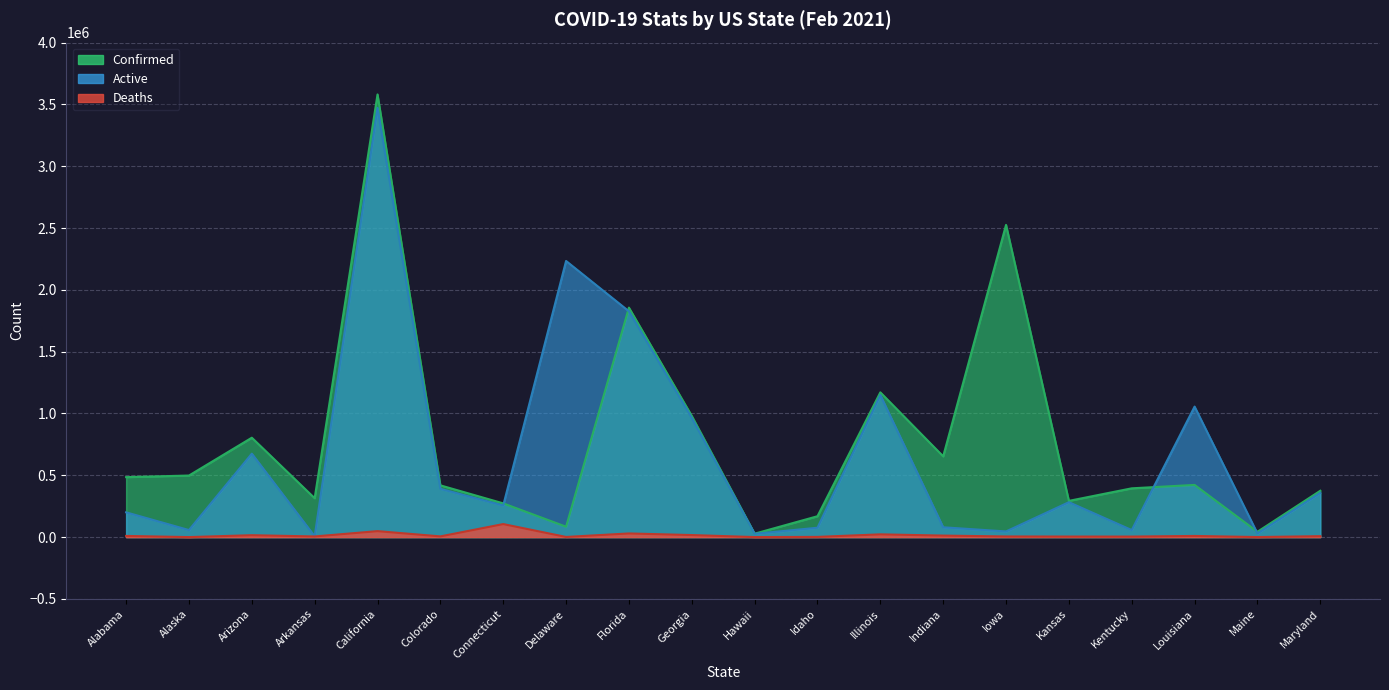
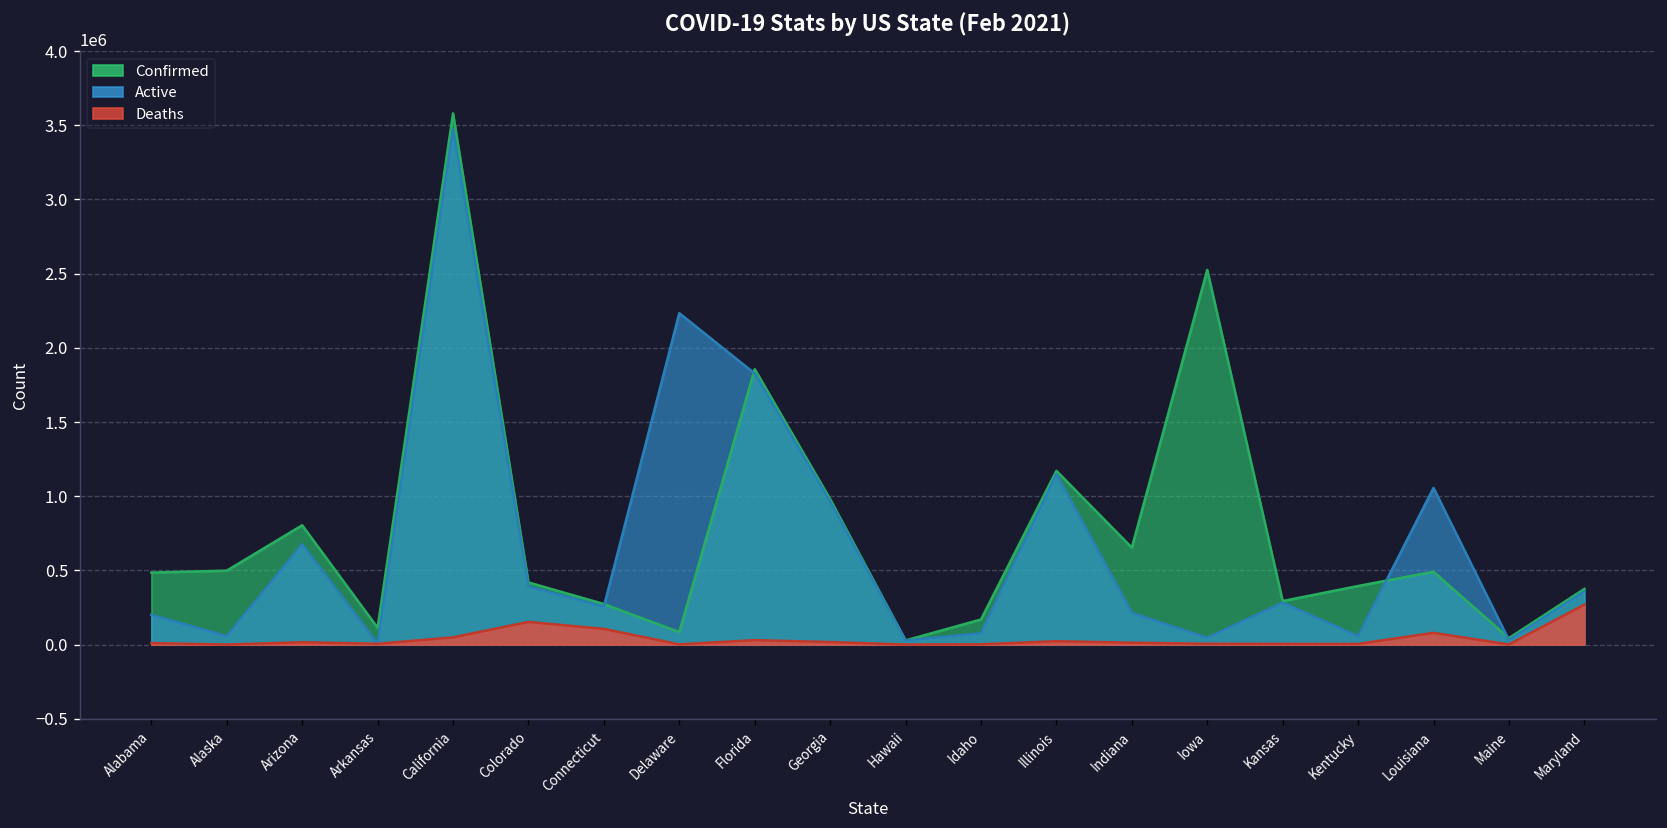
  {
    "Confirmed": {
      "Alabama": 490000,
      "Alaska": 500000,
      "Arizona": 800000,
-     "Arkansas": 310000,
+     "Arkansas": 110000,
      "California": 3580000,
      "Colorado": 420000,
      "Delaware": 80000,
      "Florida": 1860000,
      "Idaho": 170000,
      "Illinois": 1170000,
      "Indiana": 650000,
      "Iowa": 2530000,
      "Kentucky": 390000,
-     "Louisiana": 420000
+     "Louisiana": 490000
    },
    "Active": {
      "Alabama": 200000,
      "Alaska": 60000,
      "Arizona": 670000,
      "California": 3470000,
      "Colorado": 390000,
      "Delaware": 2230000,
      "Florida": 1830000,
      "Idaho": 80000,
      "Illinois": 1150000,
-     "Indiana": 80000,
+     "Indiana": 210000,
      "Iowa": 50000,
      "Kentucky": 60000,
      "Louisiana": 1060000
    },
    "Deaths": {
      "Alabama": 10000,
      "Alaska": 0,
      "Arizona": 20000,
      "California": 50000,
-     "Colorado": 10000,
+     "Colorado": 150000,
      "Connecticut": 110000,
      "Delaware": 0,
      "Florida": 30000,
      "Georgia": 20000,
      "Hawaii": 0,
      "Idaho": 0,
      "Illinois": 20000,
      "Indiana": 10000,
      "Iowa": 10000,
      "Kansas": 0,
      "Kentucky": 0,
-     "Louisiana": 10000,
+     "Louisiana": 80000,
      "Maine": 0,
-     "Maryland": 10000
+     "Maryland": 270000
    }
  }
